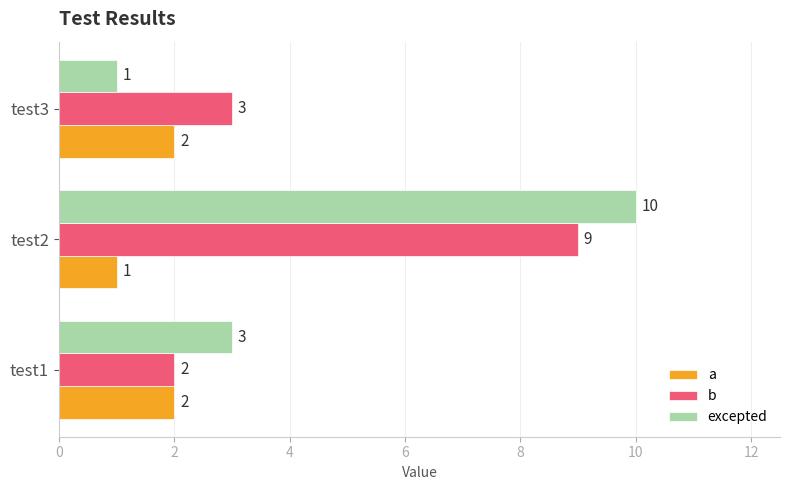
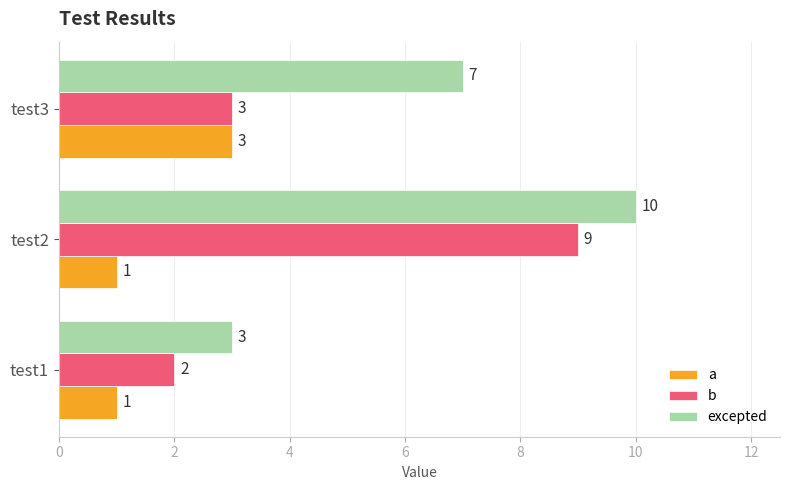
  {
    "a": {
-     "test3": 2,
+     "test3": 3,
      "test2": 1,
-     "test1": 2
+     "test1": 1
    },
    "b": {
      "test3": 3,
      "test2": 9,
      "test1": 2
    },
    "excepted": {
-     "test3": 1,
+     "test3": 7,
      "test2": 10,
      "test1": 3
    }
  }
